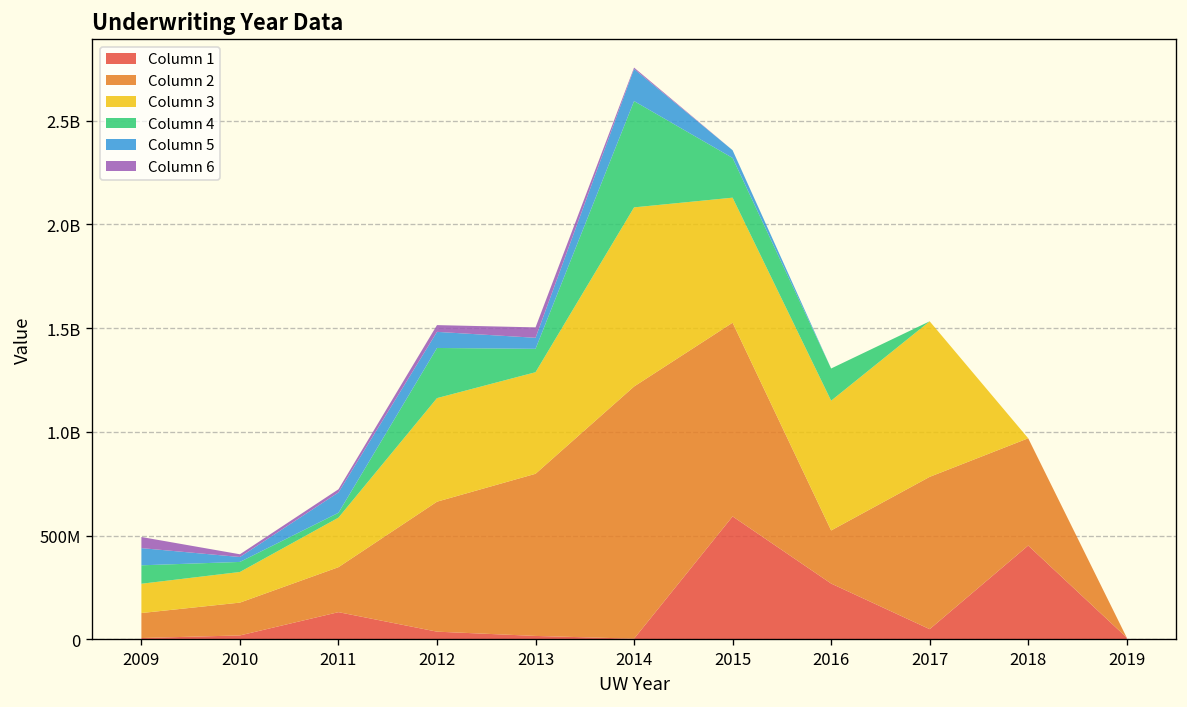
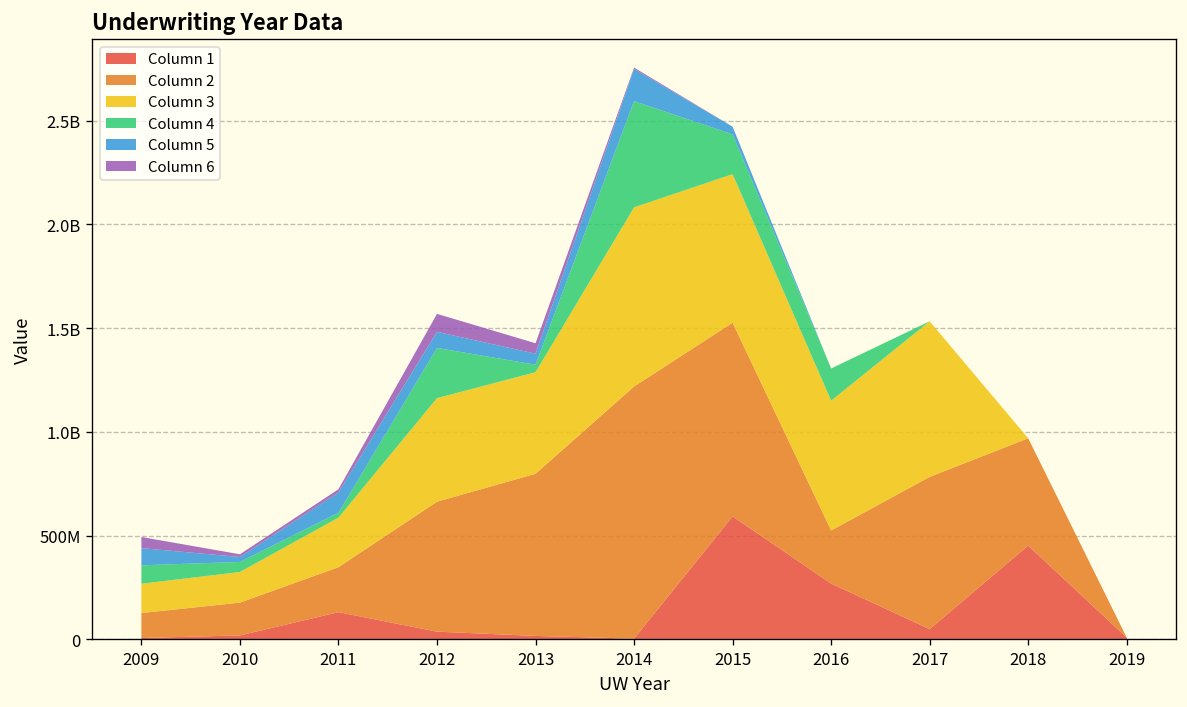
  {
    "Column 3": {
      "2009": 140000000,
      "2010": 150000000,
      "2011": 240000000,
      "2012": 500000000,
      "2013": 490000000,
      "2014": 860000000,
-     "2015": 600000000,
+     "2015": 720000000,
      "2016": 630000000
    },
    "Column 4": {
      "2009": 90000000,
      "2010": 50000000,
      "2011": 20000000,
      "2012": 240000000,
-     "2013": 110000000,
+     "2013": 40000000,
      "2014": 510000000,
      "2015": 190000000
    },
    "Column 5": {
      "2009": 80000000,
      "2011": 100000000,
      "2012": 80000000,
      "2013": 50000000
    },
    "Column 6": {
      "2009": 50000000,
      "2011": 20000000,
-     "2012": 30000000,
+     "2012": 90000000,
      "2013": 50000000
    }
  }
